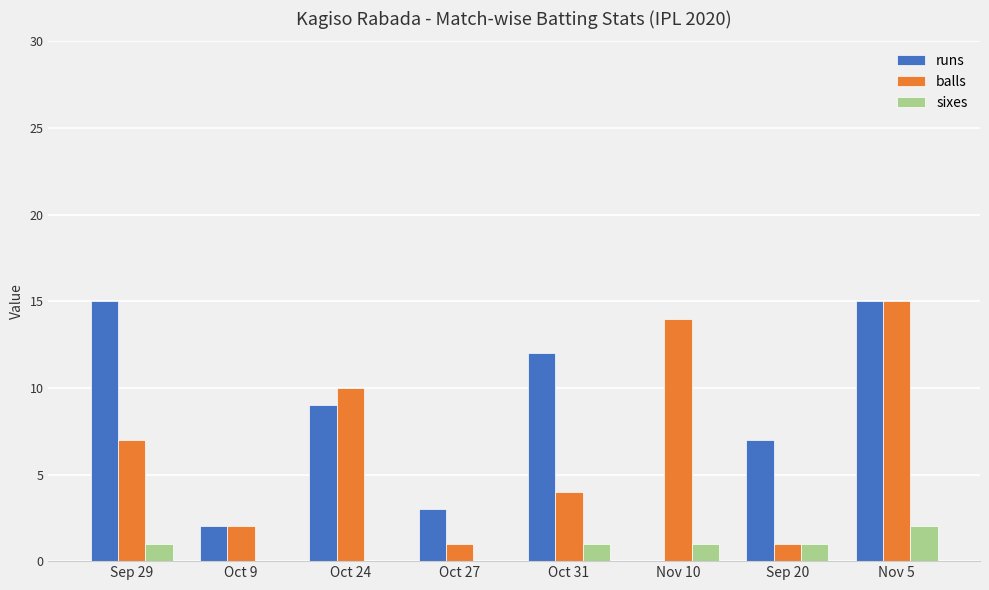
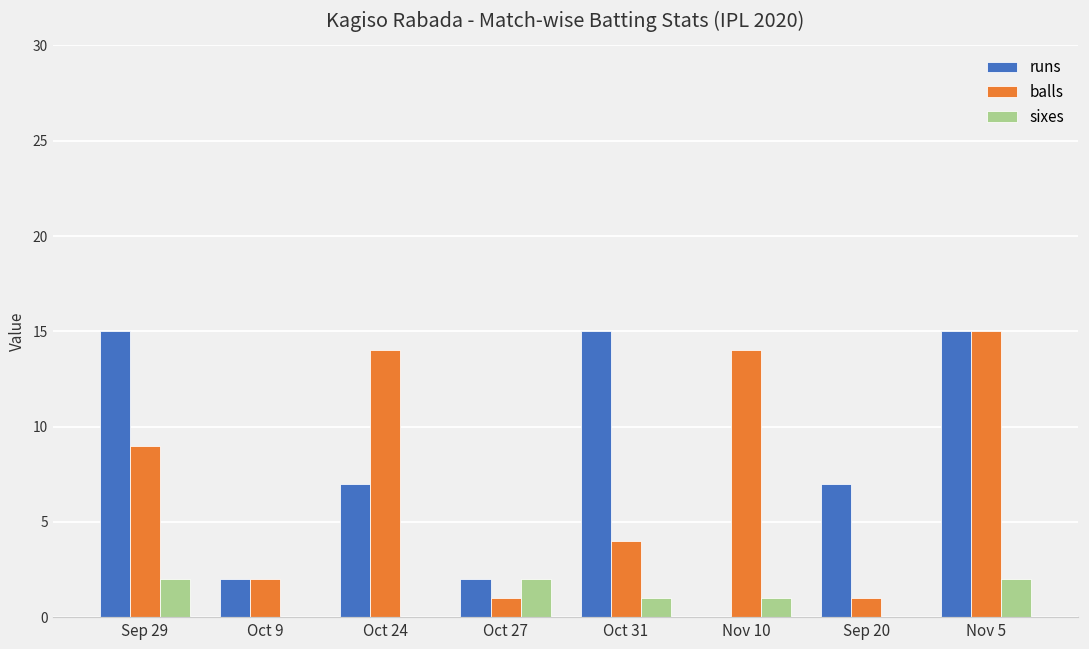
  {
    "runs": {
      "Sep 29": 15,
      "Oct 9": 2,
-     "Oct 24": 9,
-     "Oct 27": 3,
-     "Oct 31": 12,
+     "Oct 24": 7,
+     "Oct 27": 2,
+     "Oct 31": 15,
      "Nov 10": 0,
      "Sep 20": 7,
      "Nov 5": 15
    },
    "balls": {
-     "Sep 29": 7,
+     "Sep 29": 9,
      "Oct 9": 2,
-     "Oct 24": 10,
+     "Oct 24": 14,
      "Oct 27": 1,
      "Oct 31": 4,
      "Nov 10": 14,
      "Sep 20": 1,
      "Nov 5": 15
    },
    "sixes": {
-     "Sep 29": 1,
+     "Sep 29": 2,
      "Oct 9": 0,
      "Oct 24": 0,
-     "Oct 27": 0,
+     "Oct 27": 2,
      "Oct 31": 1,
      "Nov 10": 1,
-     "Sep 20": 1,
+     "Sep 20": 0,
      "Nov 5": 2
    }
  }
